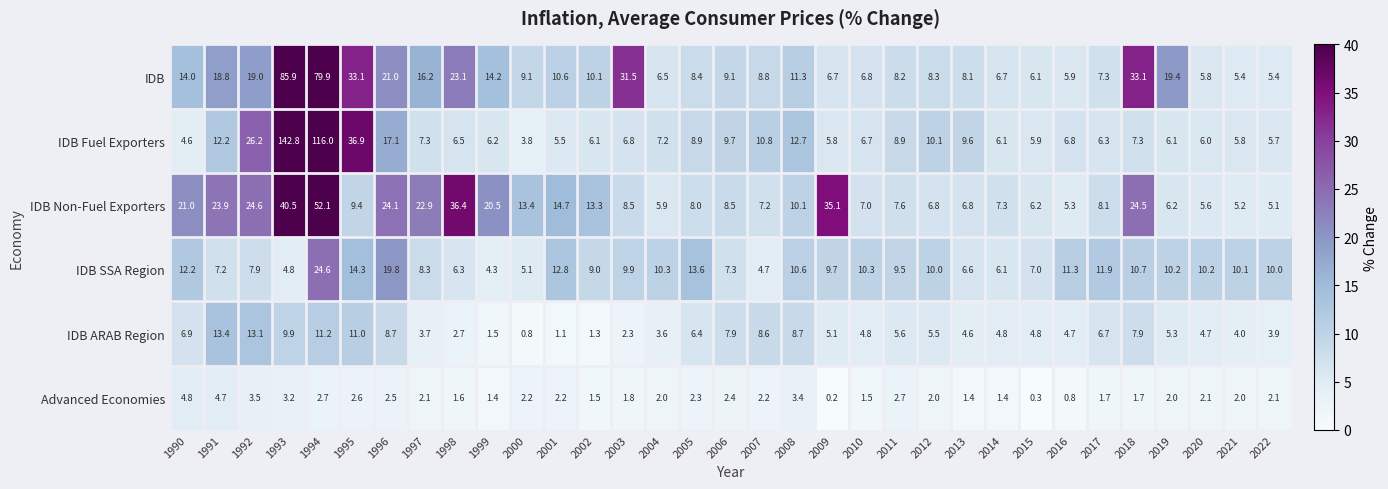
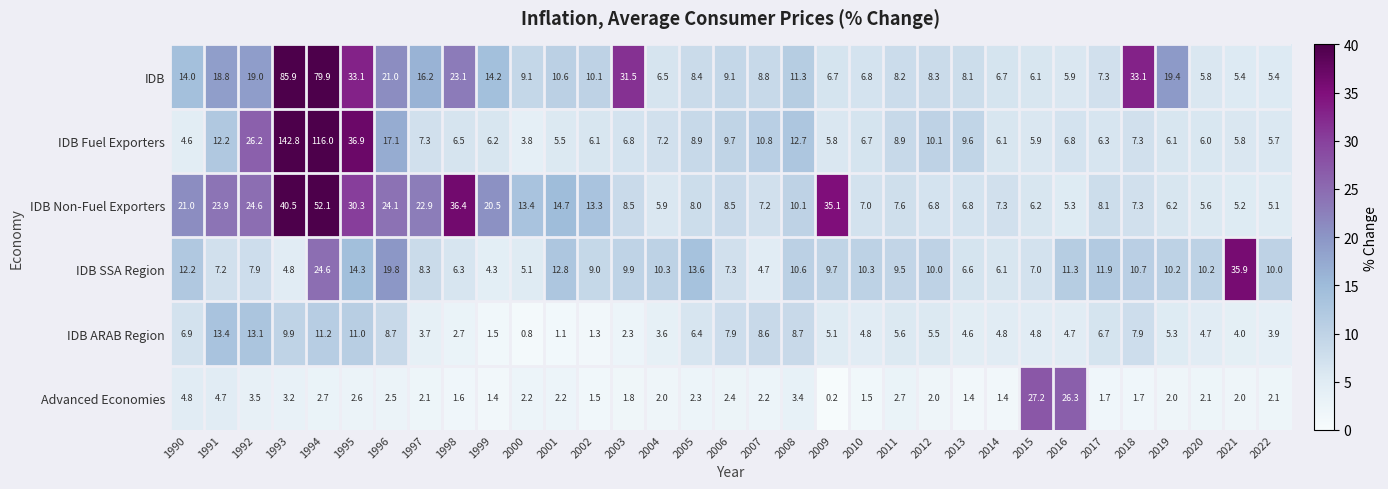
  {
    "IDB": {
      "1990": 14.0,
      "1991": 18.8,
      "1992": 19.0,
      "1993": 85.9,
      "1994": 79.9,
      "1995": 33.1,
      "1996": 21.0,
      "1997": 16.2,
      "1998": 23.1,
      "1999": 14.2,
      "2000": 9.1,
      "2001": 10.6,
      "2002": 10.1,
      "2003": 31.5,
      "2004": 6.5,
      "2005": 8.4,
      "2006": 9.1,
      "2007": 8.8,
      "2008": 11.3,
      "2009": 6.7,
      "2010": 6.8,
      "2011": 8.2,
      "2012": 8.3,
      "2013": 8.1,
      "2014": 6.7,
      "2015": 6.1,
      "2016": 5.9,
      "2017": 7.3,
      "2018": 33.1,
      "2019": 19.4,
      "2020": 5.8,
      "2021": 5.4,
      "2022": 5.4
    },
    "IDB Fuel Exporters": {
      "1990": 4.6,
      "1991": 12.2,
      "1992": 26.2,
      "1993": 142.8,
      "1994": 116.0,
      "1995": 36.9,
      "1996": 17.1,
      "1997": 7.3,
      "1998": 6.5,
      "1999": 6.2,
      "2000": 3.8,
      "2001": 5.5,
      "2002": 6.1,
      "2003": 6.8,
      "2004": 7.2,
      "2005": 8.9,
      "2006": 9.7,
      "2007": 10.8,
      "2008": 12.7,
      "2009": 5.8,
      "2010": 6.7,
      "2011": 8.9,
      "2012": 10.1,
      "2013": 9.6,
      "2014": 6.1,
      "2015": 5.9,
      "2016": 6.8,
      "2017": 6.3,
      "2018": 7.3,
      "2019": 6.1,
      "2020": 6.0,
      "2021": 5.8,
      "2022": 5.7
    },
    "IDB Non-Fuel Exporters": {
      "1990": 21.0,
      "1991": 23.9,
      "1992": 24.6,
      "1993": 40.5,
      "1994": 52.1,
-     "1995": 9.4,
+     "1995": 30.3,
      "1996": 24.1,
      "1997": 22.9,
      "1998": 36.4,
      "1999": 20.5,
      "2000": 13.4,
      "2001": 14.7,
      "2002": 13.3,
      "2003": 8.5,
      "2004": 5.9,
      "2005": 8.0,
      "2006": 8.5,
      "2007": 7.2,
      "2008": 10.1,
      "2009": 35.1,
      "2010": 7.0,
      "2011": 7.6,
      "2012": 6.8,
      "2013": 6.8,
      "2014": 7.3,
      "2015": 6.2,
      "2016": 5.3,
      "2017": 8.1,
-     "2018": 24.5,
+     "2018": 7.3,
      "2019": 6.2,
      "2020": 5.6,
      "2021": 5.2,
      "2022": 5.1
    },
    "IDB SSA Region": {
      "1990": 12.2,
      "1991": 7.2,
      "1992": 7.9,
      "1993": 4.8,
      "1994": 24.6,
      "1995": 14.3,
      "1996": 19.8,
      "1997": 8.3,
      "1998": 6.3,
      "1999": 4.3,
      "2000": 5.1,
      "2001": 12.8,
      "2002": 9.0,
      "2003": 9.9,
      "2004": 10.3,
      "2005": 13.6,
      "2006": 7.3,
      "2007": 4.7,
      "2008": 10.6,
      "2009": 9.7,
      "2010": 10.3,
      "2011": 9.5,
      "2012": 10.0,
      "2013": 6.6,
      "2014": 6.1,
      "2015": 7.0,
      "2016": 11.3,
      "2017": 11.9,
      "2018": 10.7,
      "2019": 10.2,
      "2020": 10.2,
-     "2021": 10.1,
+     "2021": 35.9,
      "2022": 10.0
    },
    "IDB ARAB Region": {
      "1990": 6.9,
      "1991": 13.4,
      "1992": 13.1,
      "1993": 9.9,
      "1994": 11.2,
      "1995": 11.0,
      "1996": 8.7,
      "1997": 3.7,
      "1998": 2.7,
      "1999": 1.5,
      "2000": 0.8,
      "2001": 1.1,
      "2002": 1.3,
      "2003": 2.3,
      "2004": 3.6,
      "2005": 6.4,
      "2006": 7.9,
      "2007": 8.6,
      "2008": 8.7,
      "2009": 5.1,
      "2010": 4.8,
      "2011": 5.6,
      "2012": 5.5,
      "2013": 4.6,
      "2014": 4.8,
      "2015": 4.8,
      "2016": 4.7,
      "2017": 6.7,
      "2018": 7.9,
      "2019": 5.3,
      "2020": 4.7,
      "2021": 4.0,
      "2022": 3.9
    },
    "Advanced Economies": {
      "1990": 4.8,
      "1991": 4.7,
      "1992": 3.5,
      "1993": 3.2,
      "1994": 2.7,
      "1995": 2.6,
      "1996": 2.5,
      "1997": 2.1,
      "1998": 1.6,
      "1999": 1.4,
      "2000": 2.2,
      "2001": 2.2,
      "2002": 1.5,
      "2003": 1.8,
      "2004": 2.0,
      "2005": 2.3,
      "2006": 2.4,
      "2007": 2.2,
      "2008": 3.4,
      "2009": 0.2,
      "2010": 1.5,
      "2011": 2.7,
      "2012": 2.0,
      "2013": 1.4,
      "2014": 1.4,
-     "2015": 0.3,
-     "2016": 0.8,
+     "2015": 27.2,
+     "2016": 26.3,
      "2017": 1.7,
      "2018": 1.7,
      "2019": 2.0,
      "2020": 2.1,
      "2021": 2.0,
      "2022": 2.1
    }
  }
